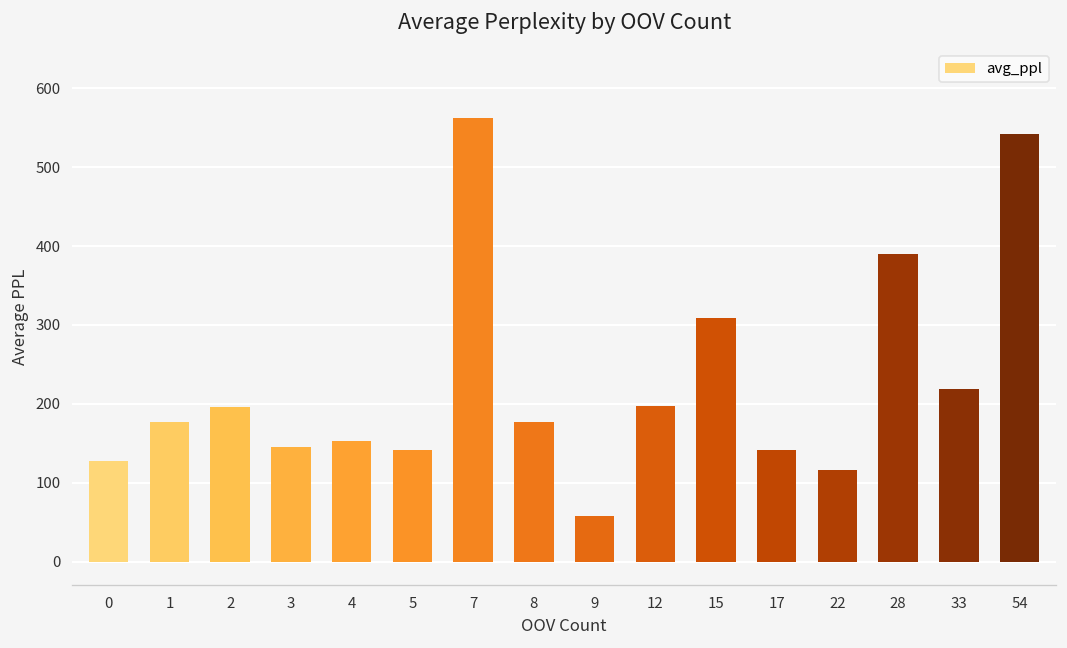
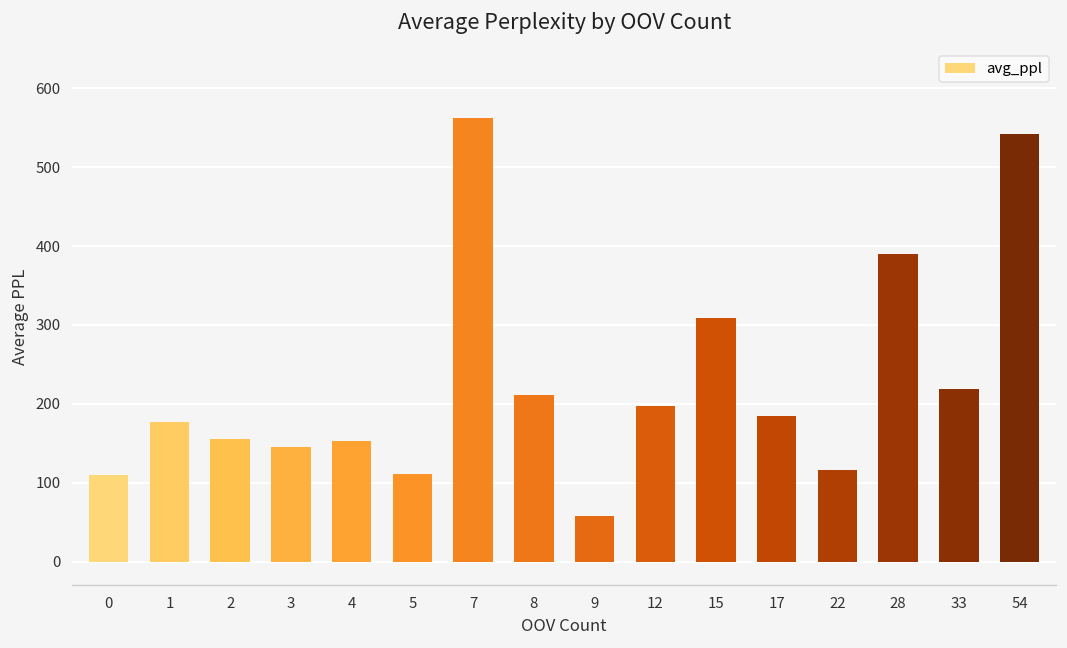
  {
-   "0": 130,
+   "0": 110,
    "1": 180,
-   "2": 200,
+   "2": 160,
    "3": 140,
    "4": 150,
-   "5": 140,
+   "5": 110,
    "7": 560,
-   "8": 180,
+   "8": 210,
    "9": 60,
    "12": 200,
    "15": 310,
-   "17": 140,
+   "17": 180,
    "22": 120,
    "28": 390,
    "33": 220,
    "54": 540
  }
